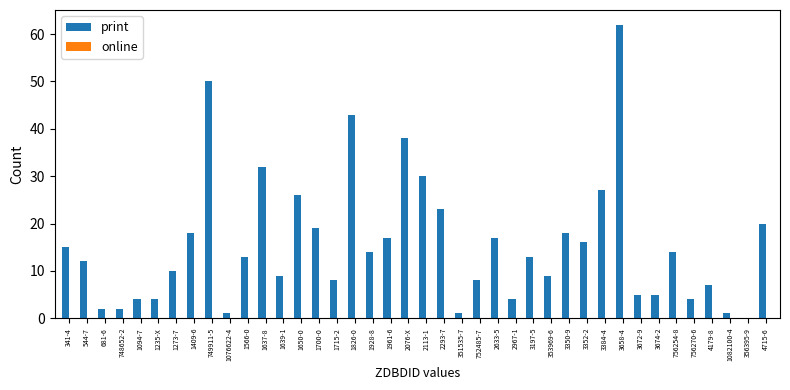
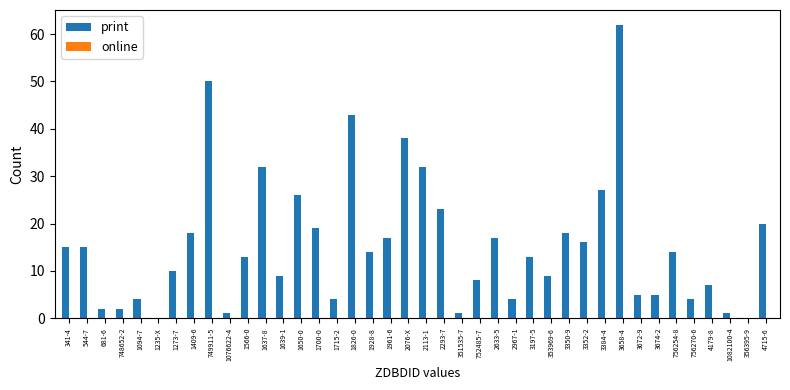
  {
    "print": {
      "341-4": 15,
-     "544-7": 12,
+     "544-7": 15,
      "681-6": 2,
      "748652-2": 2,
      "1094-7": 4,
-     "1235-X": 4,
+     "1235-X": 0,
      "1273-7": 10,
      "1409-6": 18,
      "749911-5": 50,
      "1076622-4": 1,
      "1566-0": 13,
      "1637-8": 32,
      "1639-1": 9,
      "1650-0": 26,
      "1700-0": 19,
-     "1715-2": 8,
+     "1715-2": 4,
      "1826-0": 43,
      "1928-8": 14,
      "1961-6": 17,
      "2076-X": 38,
-     "2113-1": 30,
+     "2113-1": 32,
      "2293-7": 23,
      "351535-7": 1,
      "752485-7": 8,
      "2633-5": 17,
      "2967-1": 4,
      "3197-5": 13,
      "353969-6": 9,
      "3350-9": 18,
      "3352-2": 16,
      "3384-4": 27,
      "3658-4": 62,
      "3672-9": 5,
      "3674-2": 5,
      "756254-8": 14,
      "756270-6": 4,
      "4179-8": 7,
      "1082100-4": 1,
      "356395-9": 0,
      "4715-6": 20
    },
    "online": {
      "341-4": 0,
      "544-7": 0,
      "681-6": 0,
      "748652-2": 0,
      "1094-7": 0,
      "1235-X": 0,
      "1273-7": 0,
      "1409-6": 0,
      "749911-5": 0,
      "1076622-4": 0,
      "1566-0": 0,
      "1637-8": 0,
      "1639-1": 0,
      "1650-0": 0,
      "1700-0": 0,
      "1715-2": 0,
      "1826-0": 0,
      "1928-8": 0,
      "1961-6": 0,
      "2076-X": 0,
      "2113-1": 0,
      "2293-7": 0,
      "351535-7": 0,
      "752485-7": 0,
      "2633-5": 0,
      "2967-1": 0,
      "3197-5": 0,
      "353969-6": 0,
      "3350-9": 0,
      "3352-2": 0,
      "3384-4": 0,
      "3658-4": 0,
      "3672-9": 0,
      "3674-2": 0,
      "756254-8": 0,
      "756270-6": 0,
      "4179-8": 0,
      "1082100-4": 0,
      "356395-9": 0,
      "4715-6": 0
    }
  }
